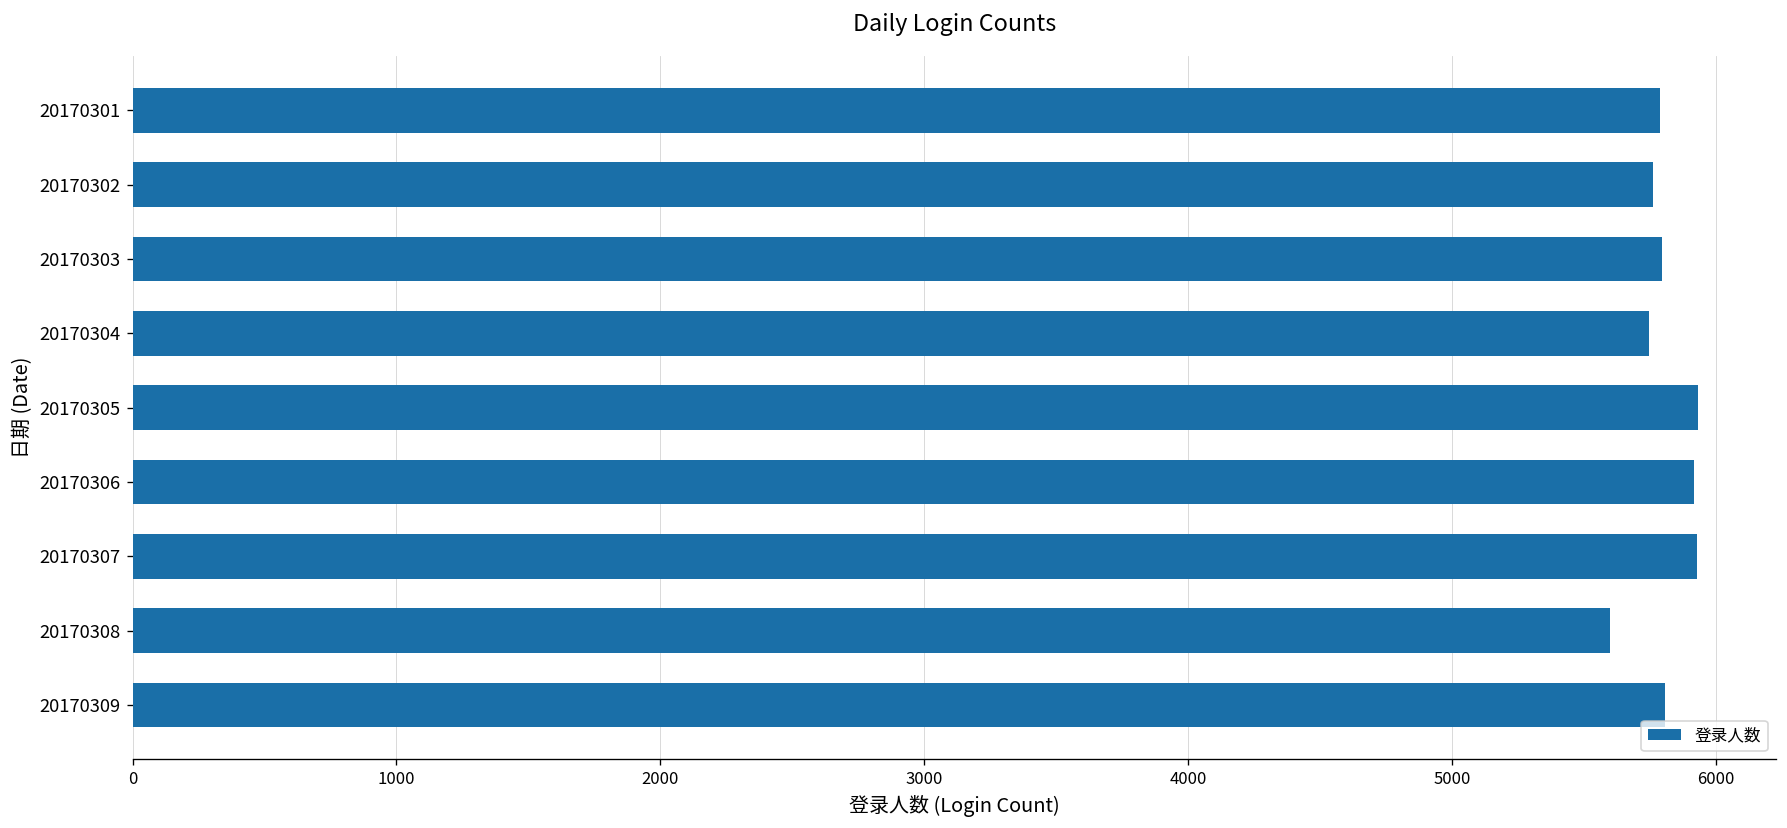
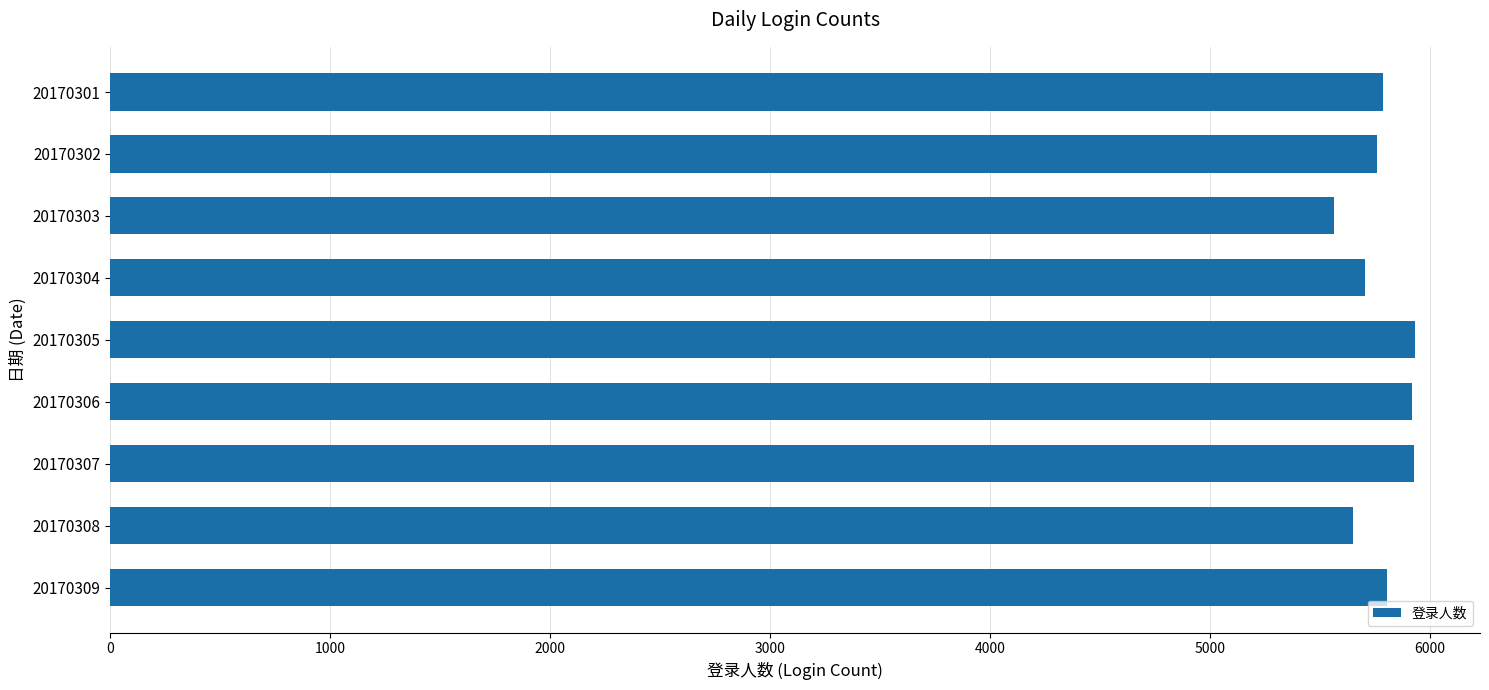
  {
    "20170301": 5790,
    "20170302": 5760,
-   "20170303": 5800,
-   "20170304": 5750,
+   "20170303": 5570,
+   "20170304": 5710,
    "20170305": 5930,
    "20170306": 5920,
    "20170307": 5930,
-   "20170308": 5600,
+   "20170308": 5650,
    "20170309": 5810
  }
